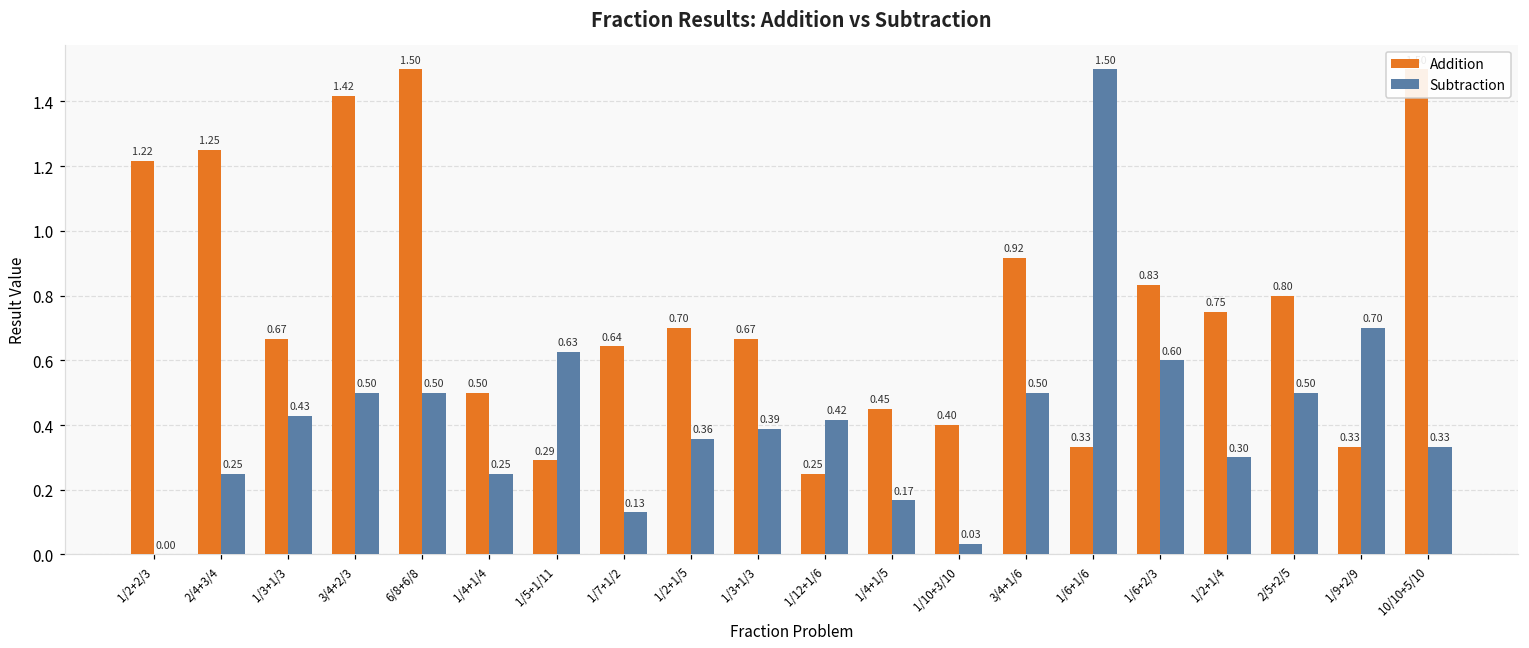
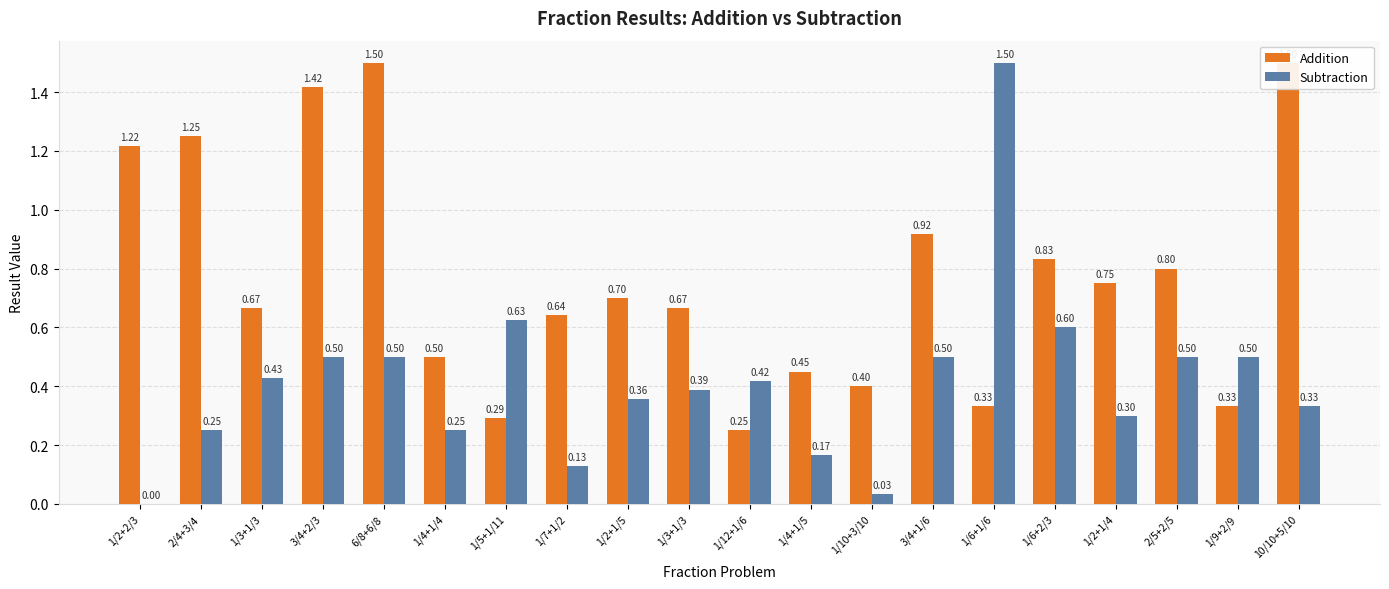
  {
    "Addition": {
      "1/2+2/3": 1.22,
      "2/4+3/4": 1.25,
      "3/4+2/3": 1.42,
      "6/8+6/8": 1.50,
      "1/4+1/4": 0.50,
      "1/5+1/11": 0.29,
      "1/7+1/2": 0.64,
      "1/2+1/5": 0.70,
      "1/12+1/6": 0.25,
      "1/4+1/5": 0.45,
      "1/10+3/10": 0.40,
      "3/4+1/6": 0.92,
      "1/6+1/6": 0.33,
      "1/6+2/3": 0.83,
      "1/2+1/4": 0.75,
      "2/5+2/5": 0.80,
      "1/9+2/9": 0.33
    },
    "Subtraction": {
      "1/2+2/3": 0.00,
      "2/4+3/4": 0.25,
      "3/4+2/3": 0.50,
      "6/8+6/8": 0.50,
      "1/4+1/4": 0.25,
      "1/5+1/11": 0.63,
      "1/7+1/2": 0.13,
      "1/2+1/5": 0.36,
      "1/12+1/6": 0.42,
      "1/4+1/5": 0.17,
      "1/10+3/10": 0.03,
      "3/4+1/6": 0.50,
      "1/6+1/6": 1.50,
      "1/6+2/3": 0.60,
      "1/2+1/4": 0.30,
      "2/5+2/5": 0.50,
-     "1/9+2/9": 0.70,
+     "1/9+2/9": 0.50,
      "10/10+5/10": 0.33
    }
  }
